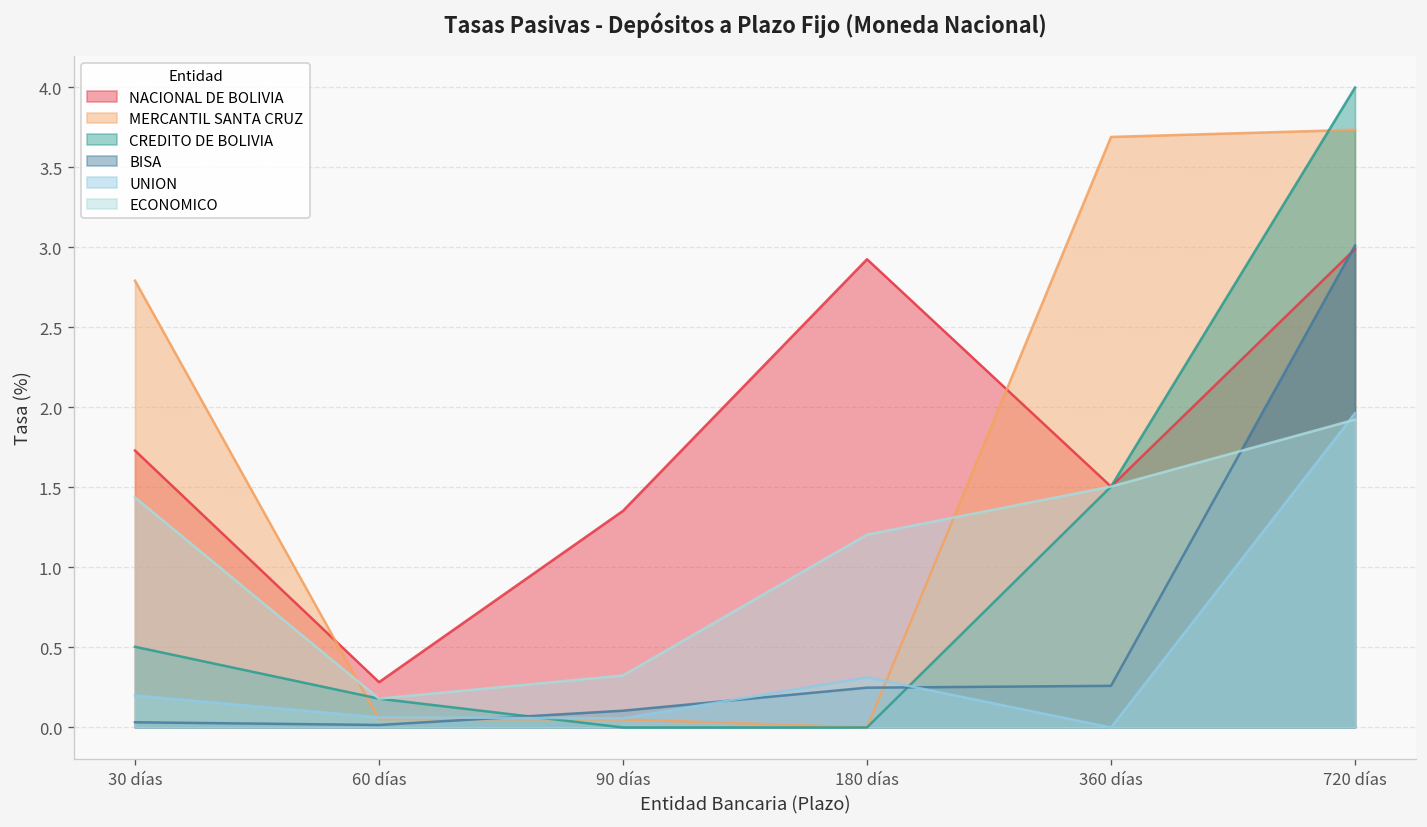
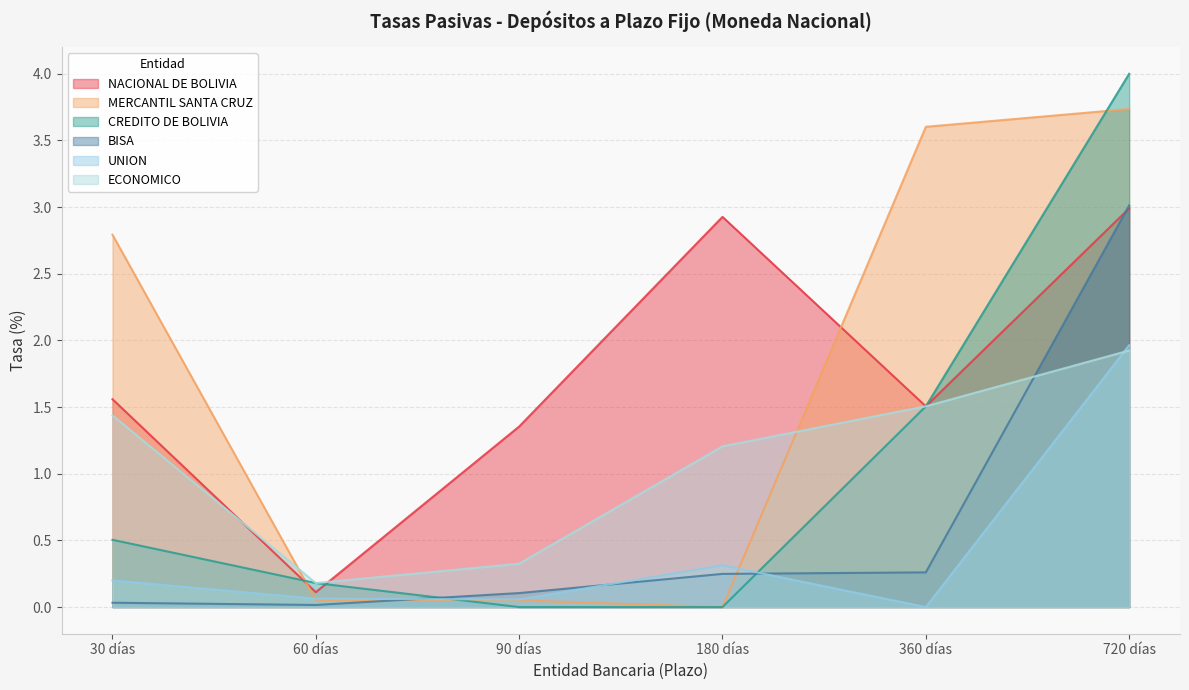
  {
    "NACIONAL DE BOLIVIA": {
-     "30 días": 1.73,
-     "60 días": 0.28,
+     "30 días": 1.56,
+     "60 días": 0.11,
      "90 días": 1.35,
      "180 días": 2.93,
      "720 días": 2.99
    },
    "MERCANTIL SANTA CRUZ": {
      "30 días": 2.79,
-     "360 días": 3.69,
+     "360 días": 3.60,
      "720 días": 3.74
    }
  }
